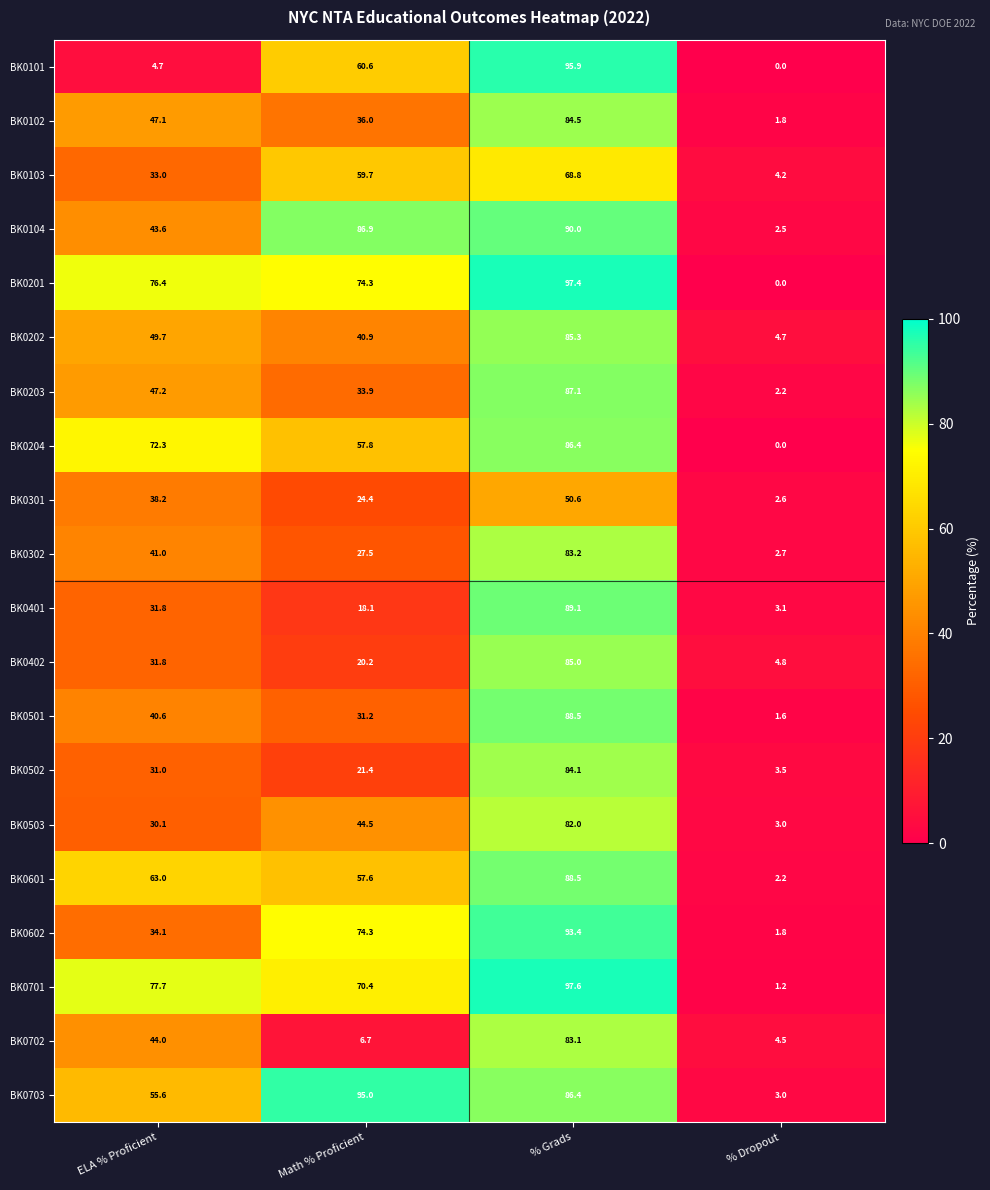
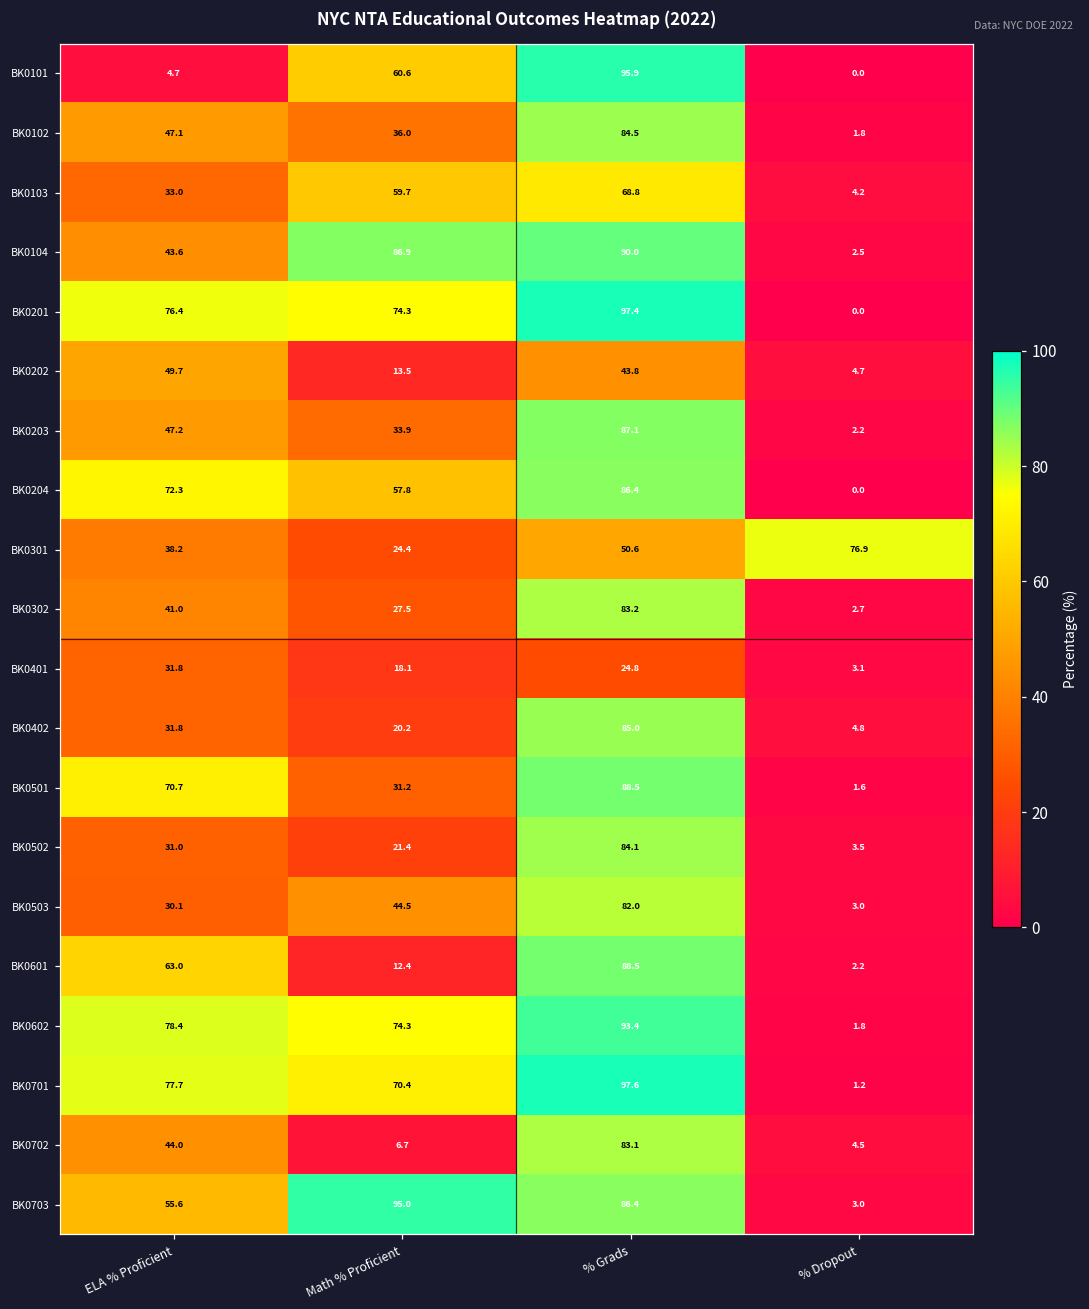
  {
    "BK0101": {
      "ELA % Proficient": 4.7,
      "Math % Proficient": 60.6,
      "% Grads": 95.9,
      "% Dropout": 0.0
    },
    "BK0102": {
      "ELA % Proficient": 47.1,
      "Math % Proficient": 36.0,
      "% Grads": 84.5,
      "% Dropout": 1.8
    },
    "BK0103": {
      "ELA % Proficient": 33.0,
      "Math % Proficient": 59.7,
      "% Grads": 68.8,
      "% Dropout": 4.2
    },
    "BK0104": {
      "ELA % Proficient": 43.6,
      "Math % Proficient": 86.9,
      "% Grads": 90.0,
      "% Dropout": 2.5
    },
    "BK0201": {
      "ELA % Proficient": 76.4,
      "Math % Proficient": 74.3,
      "% Grads": 97.4,
      "% Dropout": 0.0
    },
    "BK0202": {
      "ELA % Proficient": 49.7,
-     "Math % Proficient": 40.9,
-     "% Grads": 85.3,
+     "Math % Proficient": 13.5,
+     "% Grads": 43.8,
      "% Dropout": 4.7
    },
    "BK0203": {
      "ELA % Proficient": 47.2,
      "Math % Proficient": 33.9,
      "% Grads": 87.1,
      "% Dropout": 2.2
    },
    "BK0204": {
      "ELA % Proficient": 72.3,
      "Math % Proficient": 57.8,
      "% Grads": 86.4,
      "% Dropout": 0.0
    },
    "BK0301": {
      "ELA % Proficient": 38.2,
      "Math % Proficient": 24.4,
      "% Grads": 50.6,
-     "% Dropout": 2.6
+     "% Dropout": 76.9
    },
    "BK0302": {
      "ELA % Proficient": 41.0,
      "Math % Proficient": 27.5,
      "% Grads": 83.2,
      "% Dropout": 2.7
    },
    "BK0401": {
      "ELA % Proficient": 31.8,
      "Math % Proficient": 18.1,
-     "% Grads": 89.1,
+     "% Grads": 24.8,
      "% Dropout": 3.1
    },
    "BK0402": {
      "ELA % Proficient": 31.8,
      "Math % Proficient": 20.2,
      "% Grads": 85.0,
      "% Dropout": 4.8
    },
    "BK0501": {
-     "ELA % Proficient": 40.6,
+     "ELA % Proficient": 70.7,
      "Math % Proficient": 31.2,
      "% Grads": 88.5,
      "% Dropout": 1.6
    },
    "BK0502": {
      "ELA % Proficient": 31.0,
      "Math % Proficient": 21.4,
      "% Grads": 84.1,
      "% Dropout": 3.5
    },
    "BK0503": {
      "ELA % Proficient": 30.1,
      "Math % Proficient": 44.5,
      "% Grads": 82.0,
      "% Dropout": 3.0
    },
    "BK0601": {
      "ELA % Proficient": 63.0,
-     "Math % Proficient": 57.6,
+     "Math % Proficient": 12.4,
      "% Grads": 88.5,
      "% Dropout": 2.2
    },
    "BK0602": {
-     "ELA % Proficient": 34.1,
+     "ELA % Proficient": 78.4,
      "Math % Proficient": 74.3,
      "% Grads": 93.4,
      "% Dropout": 1.8
    },
    "BK0701": {
      "ELA % Proficient": 77.7,
      "Math % Proficient": 70.4,
      "% Grads": 97.6,
      "% Dropout": 1.2
    },
    "BK0702": {
      "ELA % Proficient": 44.0,
      "Math % Proficient": 6.7,
      "% Grads": 83.1,
      "% Dropout": 4.5
    },
    "BK0703": {
      "ELA % Proficient": 55.6,
      "Math % Proficient": 95.0,
      "% Grads": 86.4,
      "% Dropout": 3.0
    }
  }
